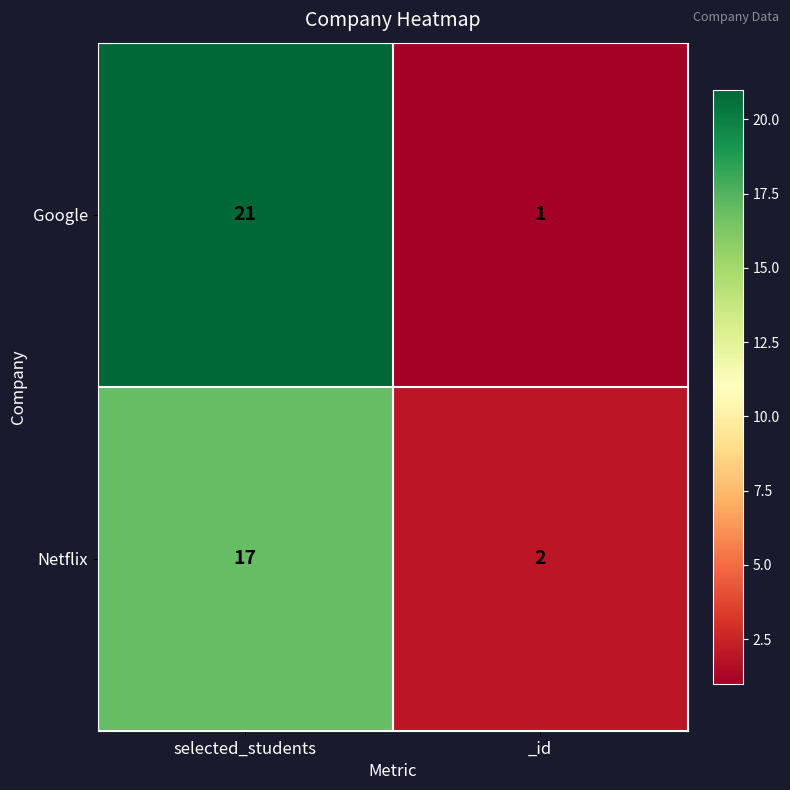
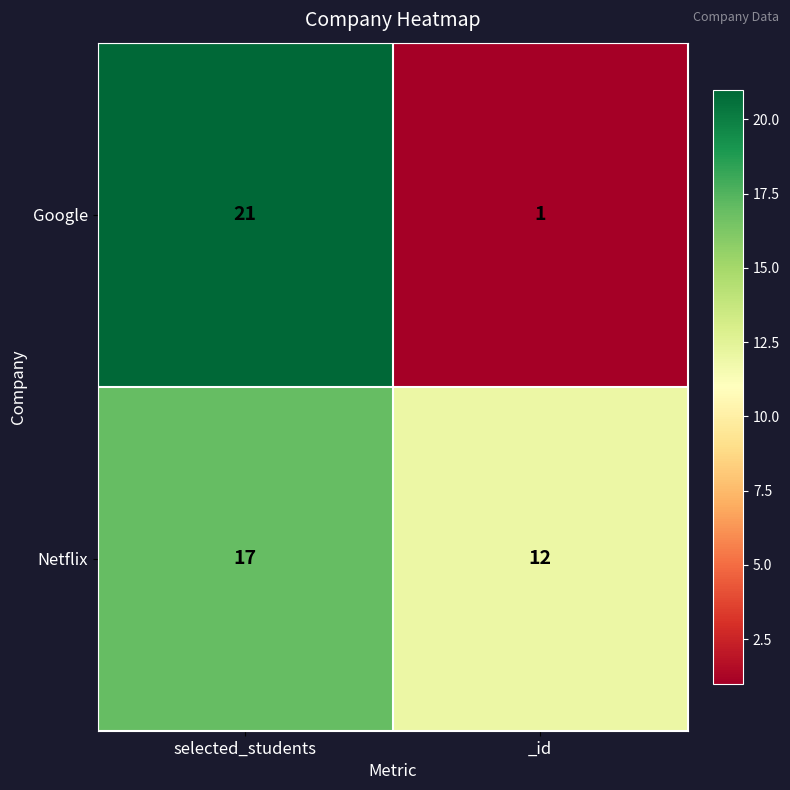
  {
    "Google": {
      "selected_students": 21,
      "_id": 1
    },
    "Netflix": {
      "selected_students": 17,
-     "_id": 2
+     "_id": 12
    }
  }
